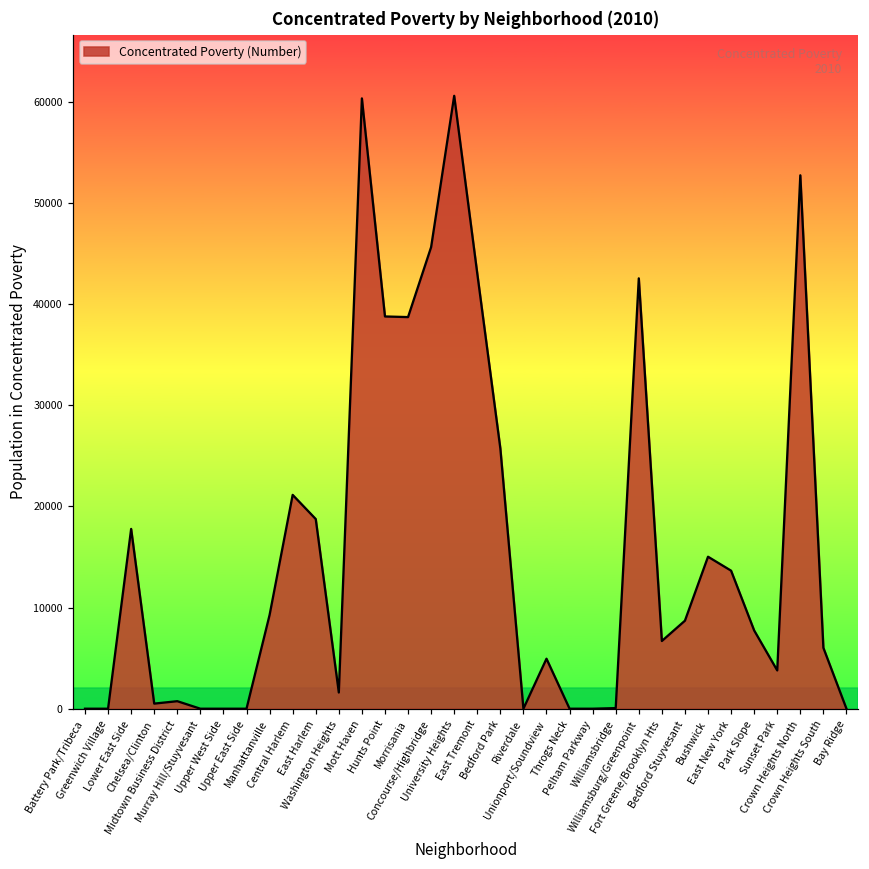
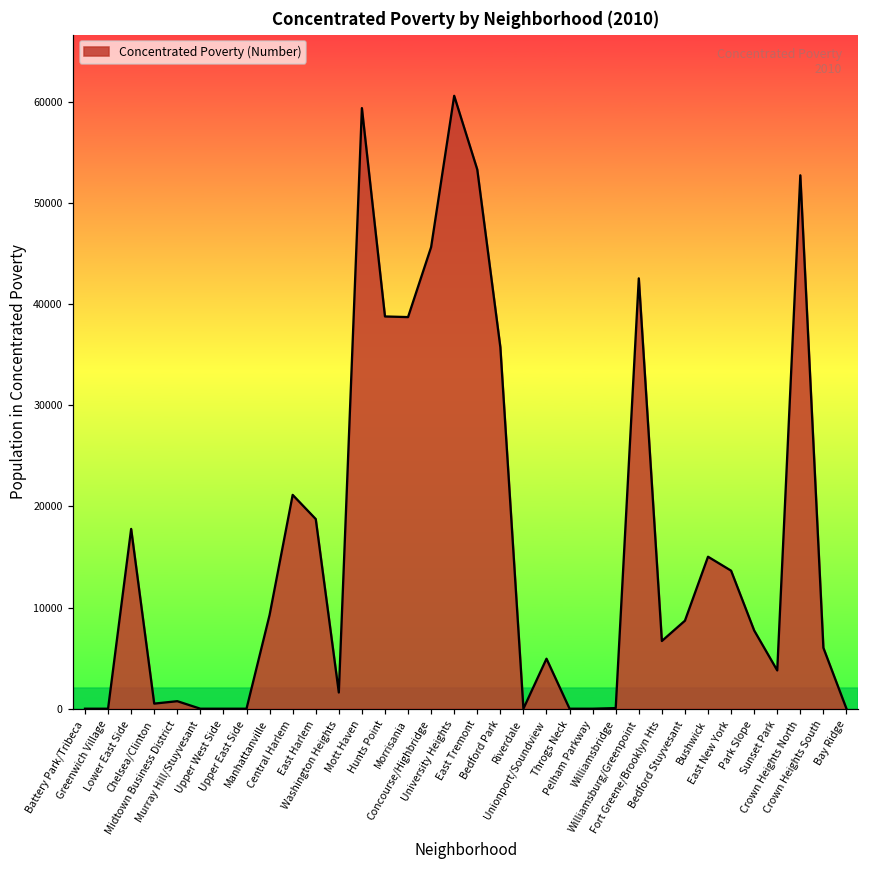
  {
    "Lower East Side": 18000,
    "Manhattanville": 9000,
    "Central Harlem": 21000,
    "East Harlem": 19000,
-   "Mott Haven": 60000,
+   "Mott Haven": 59000,
    "Hunts Point": 39000,
    "Morrisania": 39000,
    "Concourse/Highbridge": 46000,
    "University Heights": 61000,
-   "East Tremont": 43000,
-   "Bedford Park": 26000,
+   "East Tremont": 53000,
+   "Bedford Park": 36000,
    "Unionport/Soundview": 5000,
    "Williamsburg/Greenpoint": 43000,
    "Fort Greene/Brooklyn Hts": 7000,
    "Bedford Stuyvesant": 9000,
    "Bushwick": 15000,
    "East New York": 14000,
    "Park Slope": 8000,
    "Sunset Park": 4000,
    "Crown Heights North": 53000,
    "Crown Heights South": 6000
  }
